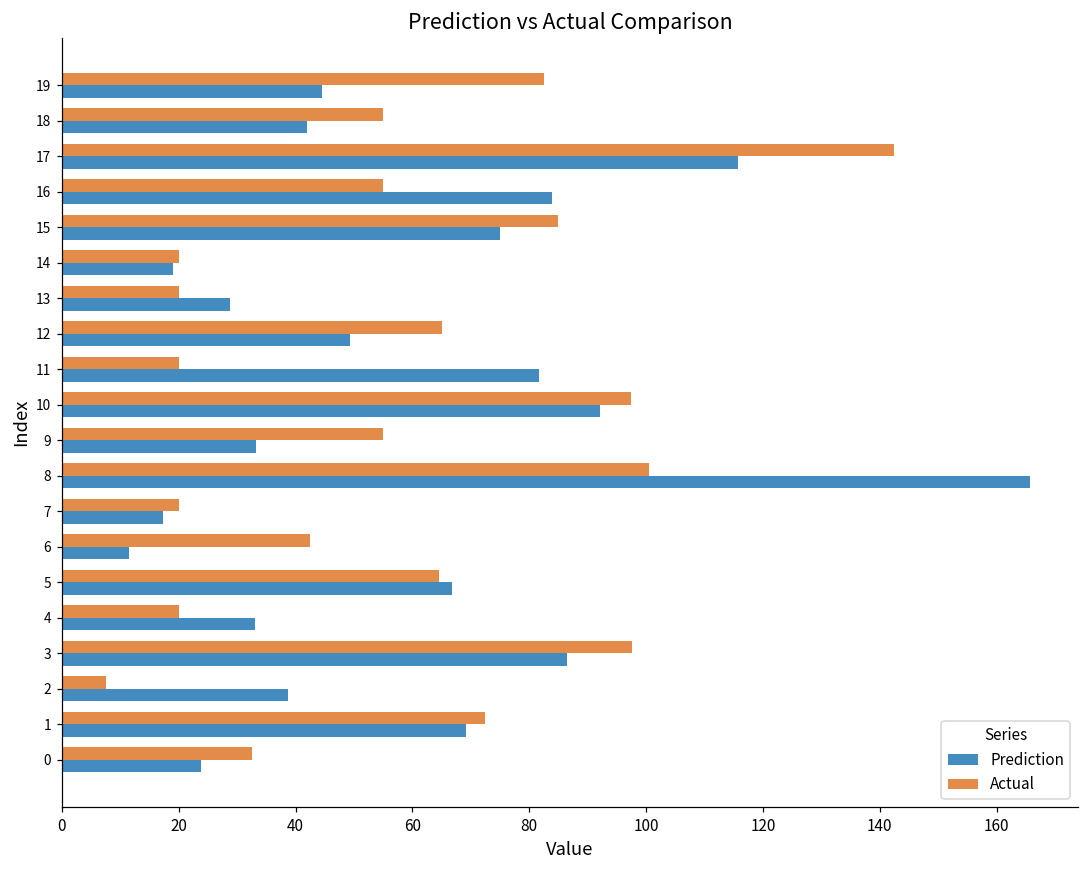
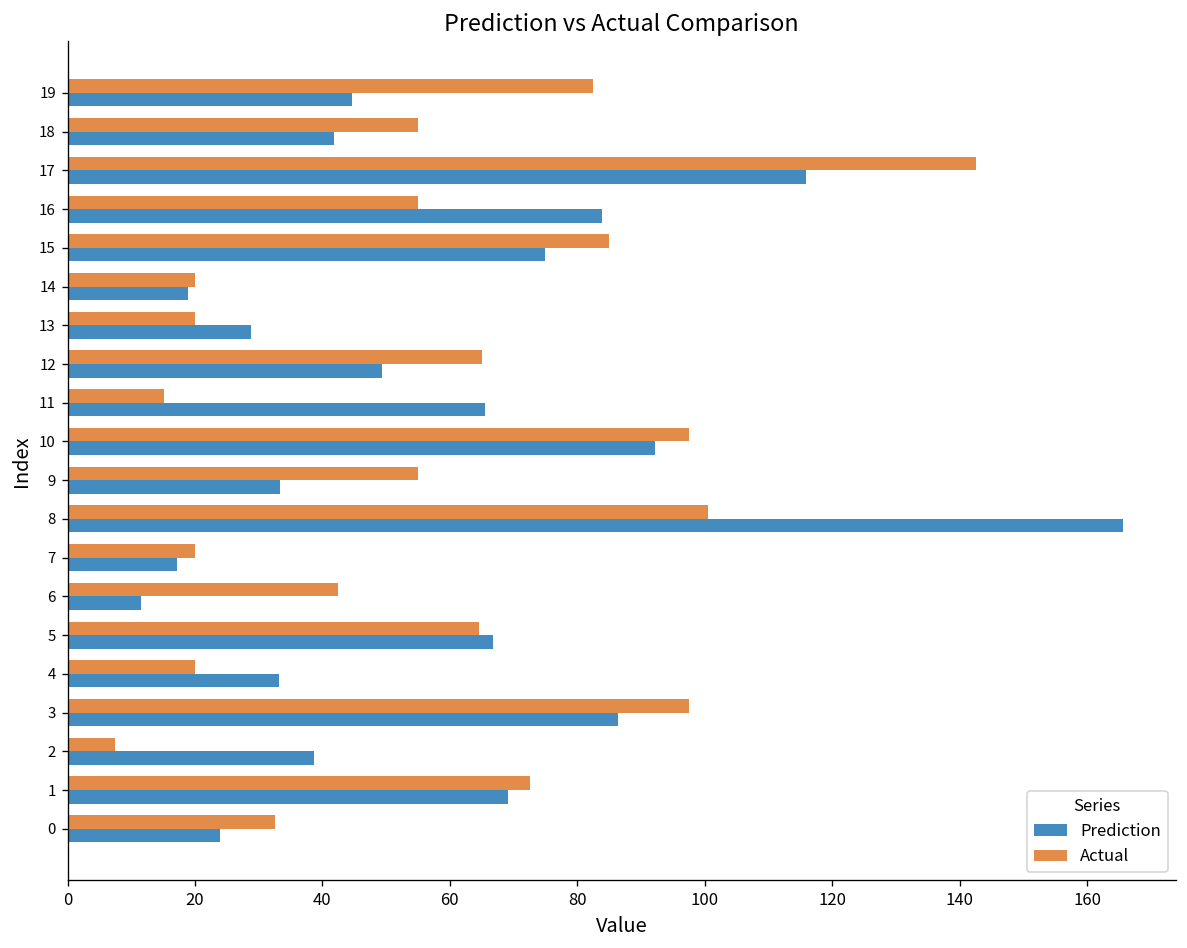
  {
    "Prediction": {
      "19": 45,
      "18": 42,
      "17": 116,
      "16": 84,
      "15": 75,
      "14": 19,
      "13": 29,
      "12": 49,
-     "11": 82,
+     "11": 66,
      "10": 92,
      "9": 33,
      "8": 166,
      "7": 17,
      "6": 12,
      "5": 67,
      "4": 33,
      "3": 86,
      "2": 39,
      "1": 69,
      "0": 24
    },
    "Actual": {
      "19": 83,
      "18": 55,
      "17": 143,
      "16": 55,
      "15": 85,
      "14": 20,
      "13": 20,
      "12": 65,
-     "11": 20,
+     "11": 15,
      "10": 98,
      "9": 55,
      "8": 101,
      "7": 20,
      "6": 43,
      "5": 64,
      "4": 20,
      "3": 98,
      "2": 8,
      "1": 73,
      "0": 33
    }
  }
